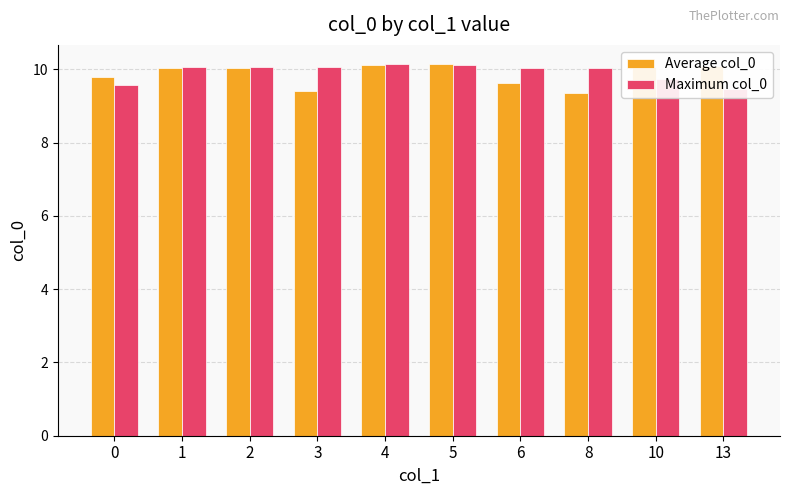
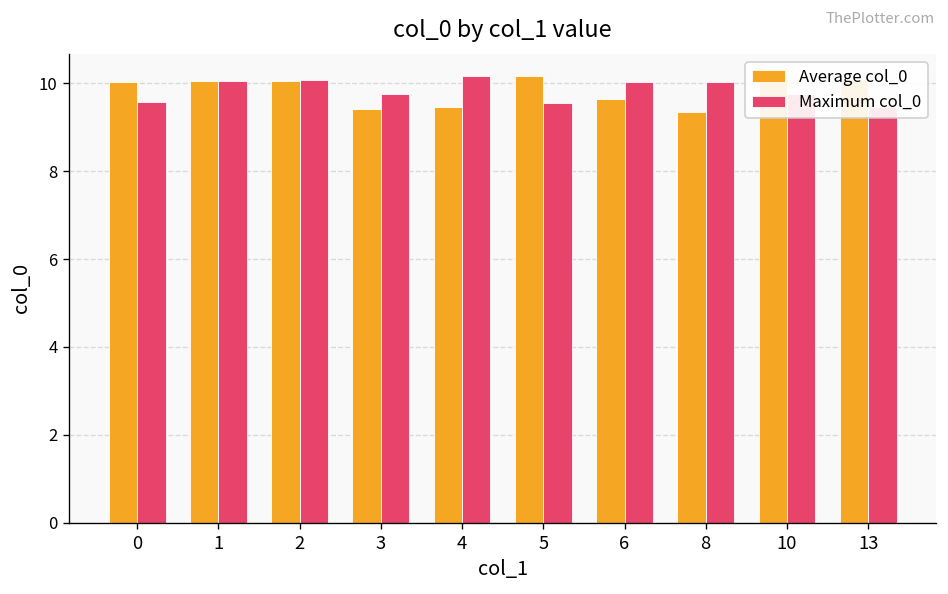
  {
    "Average col_0": {
-     "0": 9.8,
+     "0": 10.0,
      "1": 10.0,
      "2": 10.0,
      "3": 9.4,
-     "4": 10.1,
+     "4": 9.5,
      "5": 10.2,
      "6": 9.6,
      "8": 9.4
    },
    "Maximum col_0": {
      "0": 9.6,
      "1": 10.1,
      "2": 10.1,
-     "3": 10.1,
+     "3": 9.8,
      "4": 10.2,
-     "5": 10.1,
+     "5": 9.6,
      "6": 10.0,
      "8": 10.0
    }
  }
